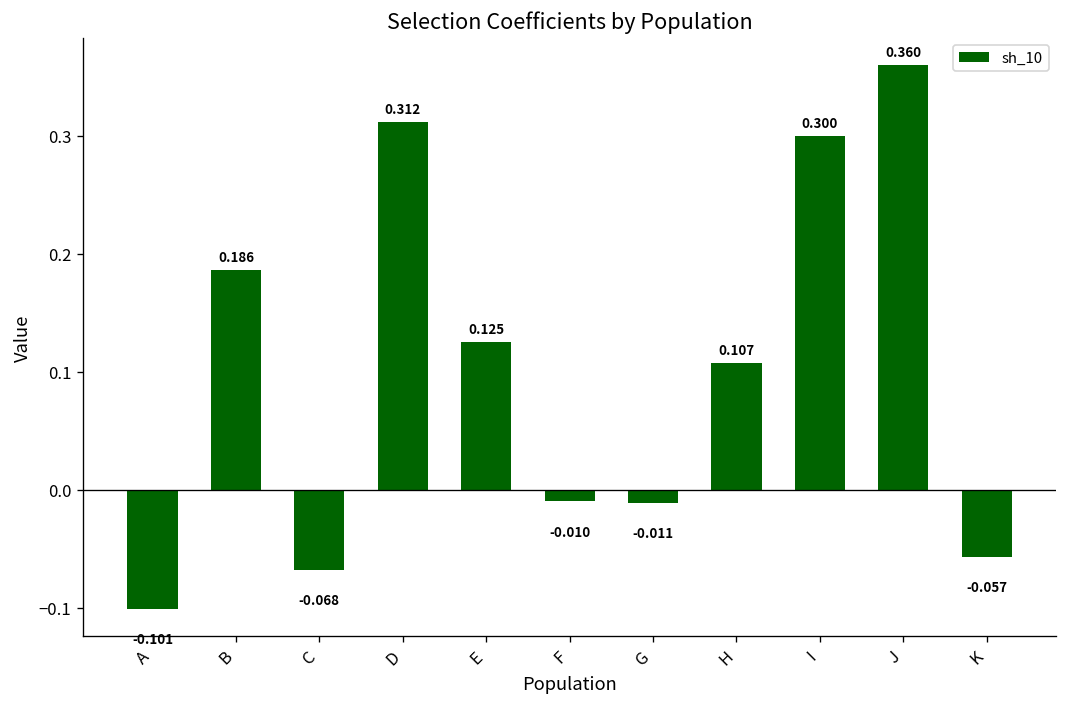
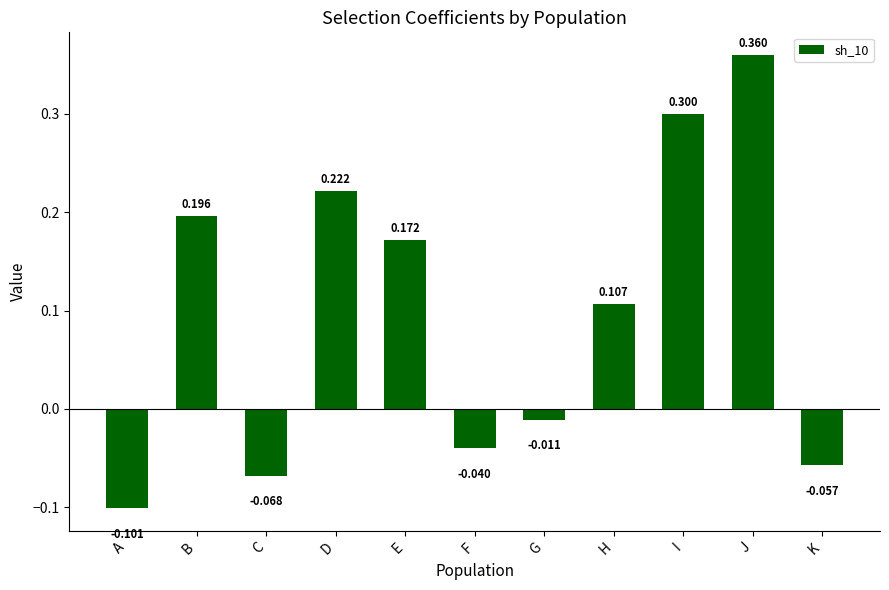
  {
    "A": -0.101,
-   "B": 0.186,
+   "B": 0.196,
    "C": -0.068,
-   "D": 0.312,
-   "E": 0.125,
-   "F": -0.010,
+   "D": 0.222,
+   "E": 0.172,
+   "F": -0.040,
    "G": -0.011,
    "H": 0.107,
    "I": 0.300,
    "J": 0.360,
    "K": -0.057
  }
